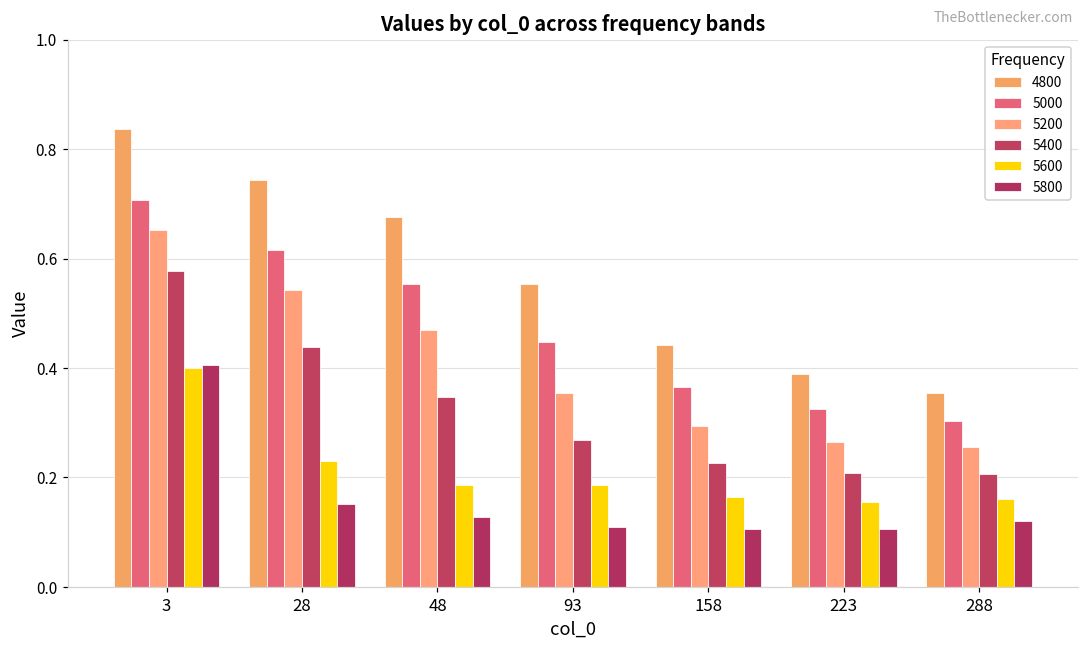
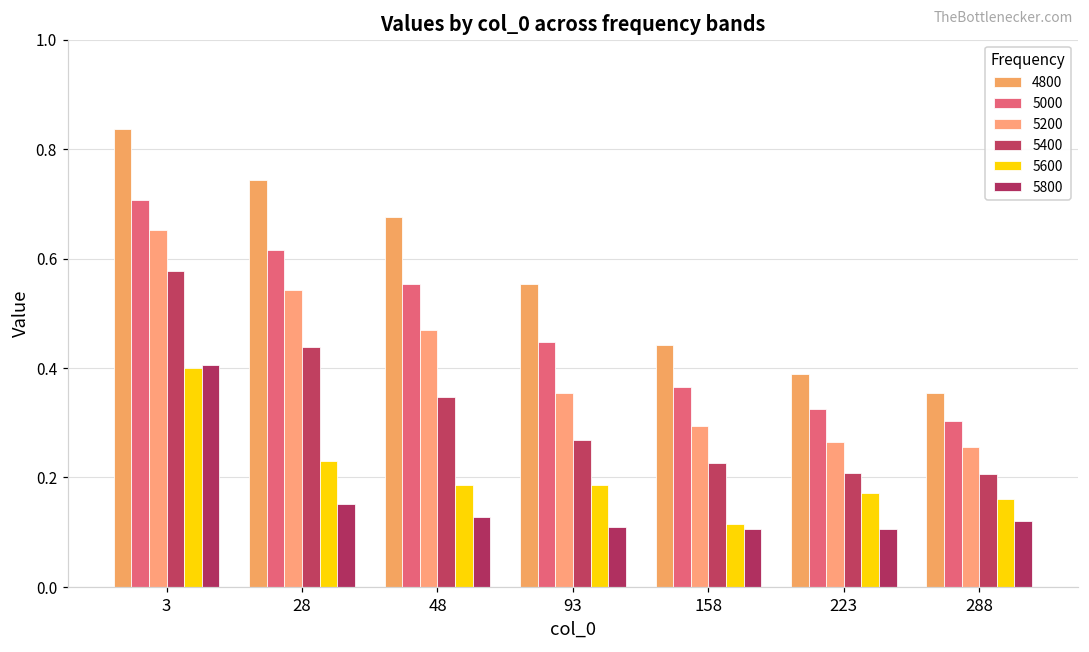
  {
    "5600": {
      "3": 0.40,
      "28": 0.23,
      "48": 0.19,
      "93": 0.19,
-     "158": 0.16,
-     "223": 0.16,
+     "158": 0.11,
+     "223": 0.17,
      "288": 0.16
    }
  }
